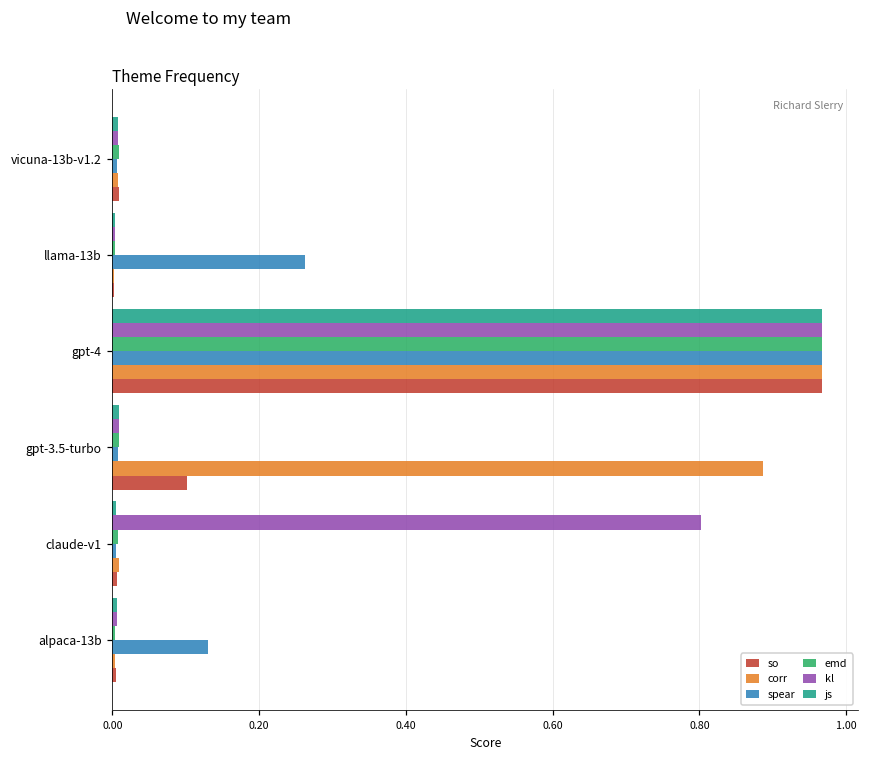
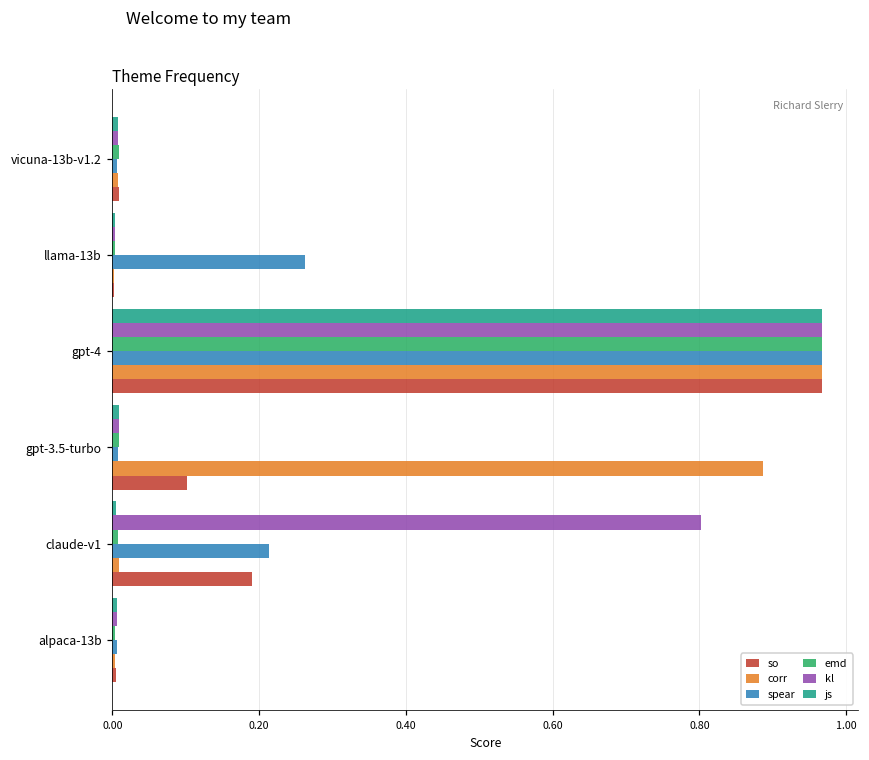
  {
    "so": {
      "vicuna-13b-v1.2": 0.01,
      "gpt-4": 0.97,
      "gpt-3.5-turbo": 0.10,
-     "claude-v1": 0.01,
+     "claude-v1": 0.19,
      "alpaca-13b": 0.00
    },
    "corr": {
      "vicuna-13b-v1.2": 0.01,
      "gpt-4": 0.97,
      "gpt-3.5-turbo": 0.89,
      "claude-v1": 0.01
    },
    "spear": {
      "vicuna-13b-v1.2": 0.01,
      "llama-13b": 0.26,
      "gpt-4": 0.97,
      "gpt-3.5-turbo": 0.01,
-     "claude-v1": 0.00,
-     "alpaca-13b": 0.13
+     "claude-v1": 0.21,
+     "alpaca-13b": 0.01
    },
    "kl": {
      "vicuna-13b-v1.2": 0.01,
      "gpt-4": 0.97,
      "gpt-3.5-turbo": 0.01,
      "claude-v1": 0.80,
      "alpaca-13b": 0.01
    }
  }
